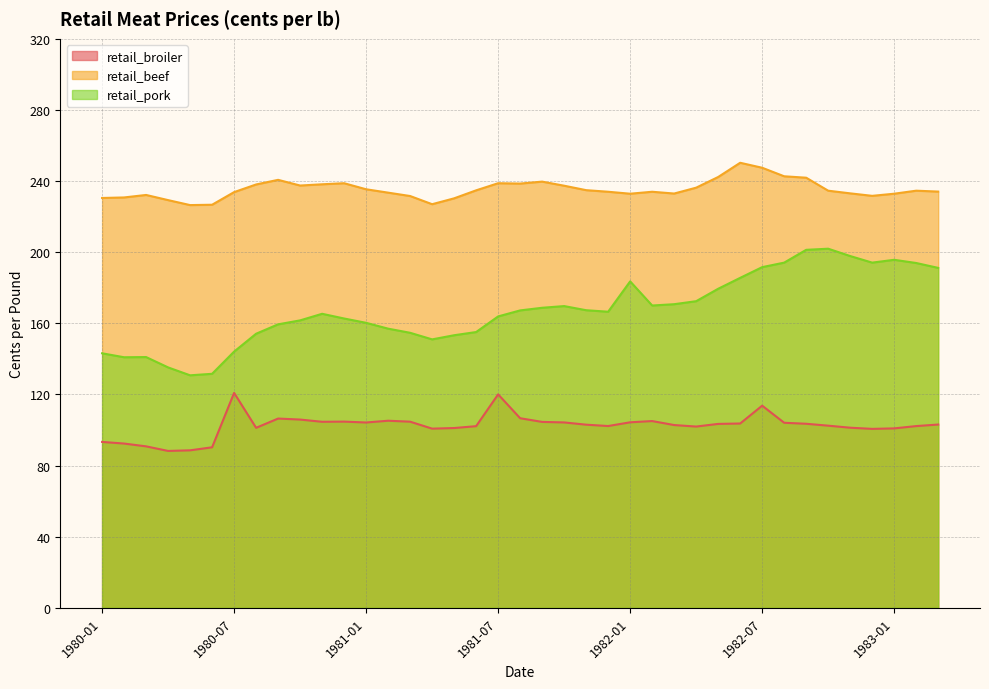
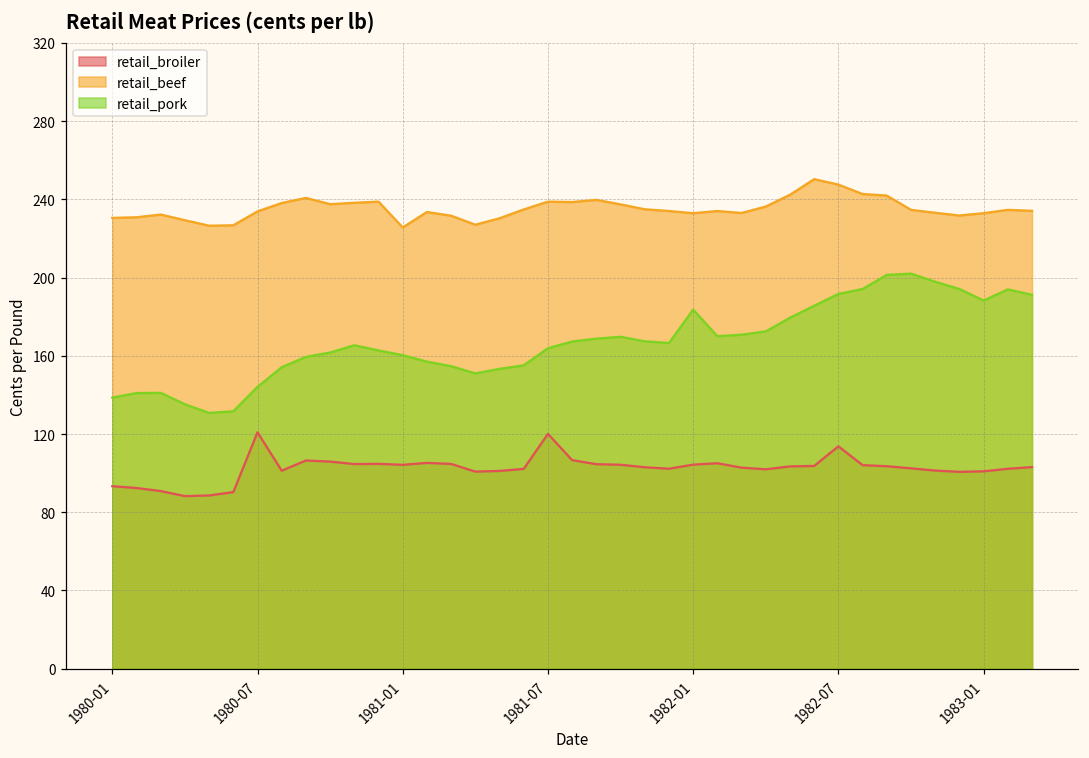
  {
    "retail_broiler": {
      "1980-01": 93,
      "1980-07": 121,
      "1981-01": 104,
      "1981-07": 120,
      "1982-01": 104,
      "1982-07": 114,
      "1983-01": 101
    },
    "retail_beef": {
      "1980-01": 231,
      "1980-07": 234,
-     "1981-01": 235,
+     "1981-01": 226,
      "1981-07": 239,
      "1982-01": 233,
      "1982-07": 248,
      "1983-01": 233
    },
    "retail_pork": {
-     "1980-01": 143,
+     "1980-01": 139,
      "1980-07": 144,
      "1981-01": 160,
      "1981-07": 164,
      "1982-01": 184,
      "1982-07": 192,
-     "1983-01": 196
+     "1983-01": 188
    }
  }
